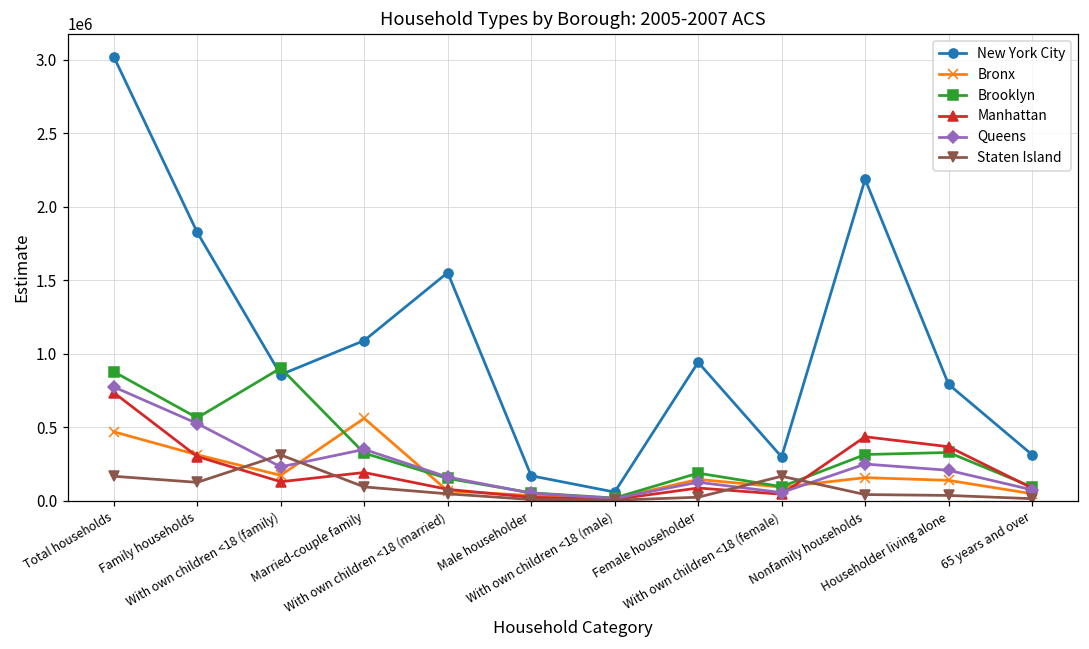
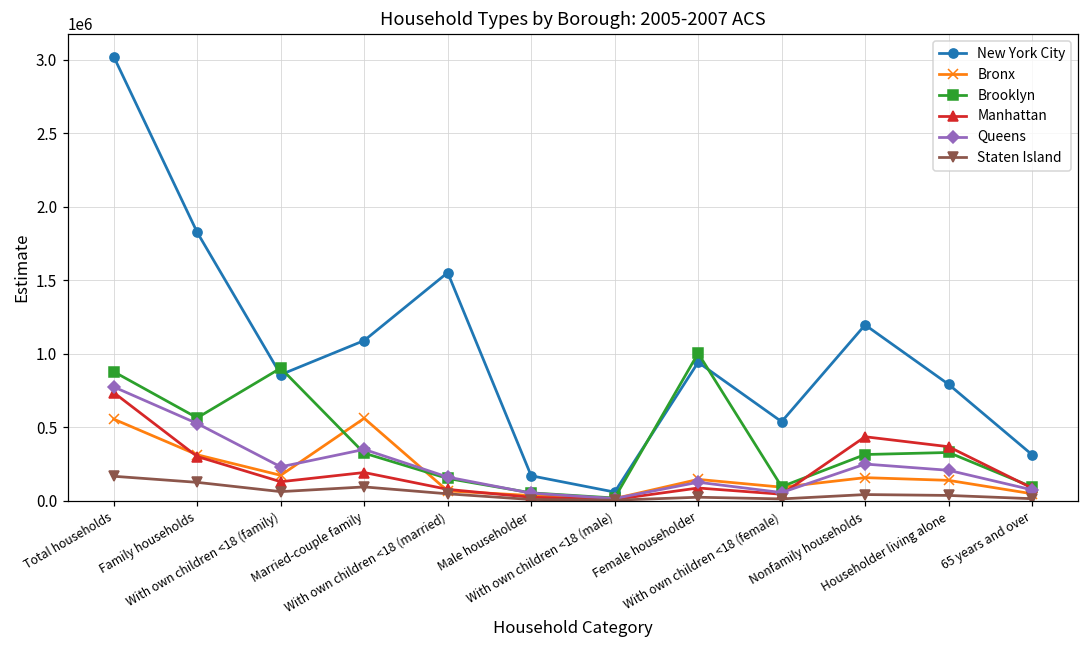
  {
    "New York City": {
      "Total households": 3020000,
      "Family households": 1830000,
      "With own children <18 (family)": 860000,
      "Married-couple family": 1090000,
      "With own children <18 (married)": 1550000,
      "Male householder": 170000,
      "With own children <18 (male)": 60000,
      "Female householder": 940000,
-     "With own children <18 (female)": 300000,
-     "Nonfamily households": 2190000,
+     "With own children <18 (female)": 540000,
+     "Nonfamily households": 1200000,
      "Householder living alone": 790000,
      "65 years and over": 310000
    },
    "Bronx": {
-     "Total households": 470000,
+     "Total households": 550000,
      "With own children <18 (family)": 170000,
      "Married-couple family": 560000,
      "Female householder": 140000,
      "Nonfamily households": 160000,
      "Householder living alone": 140000,
      "65 years and over": 50000
    },
    "Brooklyn": {
      "Total households": 880000,
      "Family households": 560000,
      "With own children <18 (family)": 900000,
      "Married-couple family": 320000,
-     "Female householder": 190000,
+     "Female householder": 1000000,
      "Nonfamily households": 310000,
      "Householder living alone": 330000
    },
    "Manhattan": {
      "Total households": 740000,
      "With own children <18 (family)": 130000,
      "Married-couple family": 190000,
      "Female householder": 90000,
      "Nonfamily households": 430000,
      "Householder living alone": 370000
    },
    "Queens": {
      "Total households": 770000,
      "Family households": 530000,
      "With own children <18 (family)": 230000,
      "Married-couple family": 350000,
      "Female householder": 130000,
      "Nonfamily households": 250000,
      "Householder living alone": 210000
    },
    "Staten Island": {
      "Total households": 170000,
      "Family households": 120000,
-     "With own children <18 (family)": 310000,
+     "With own children <18 (family)": 60000,
      "Married-couple family": 90000,
      "With own children <18 (married)": 50000,
      "Female householder": 20000,
-     "With own children <18 (female)": 170000,
+     "With own children <18 (female)": 10000,
      "Nonfamily households": 40000,
      "Householder living alone": 40000,
      "65 years and over": 10000
    }
  }
